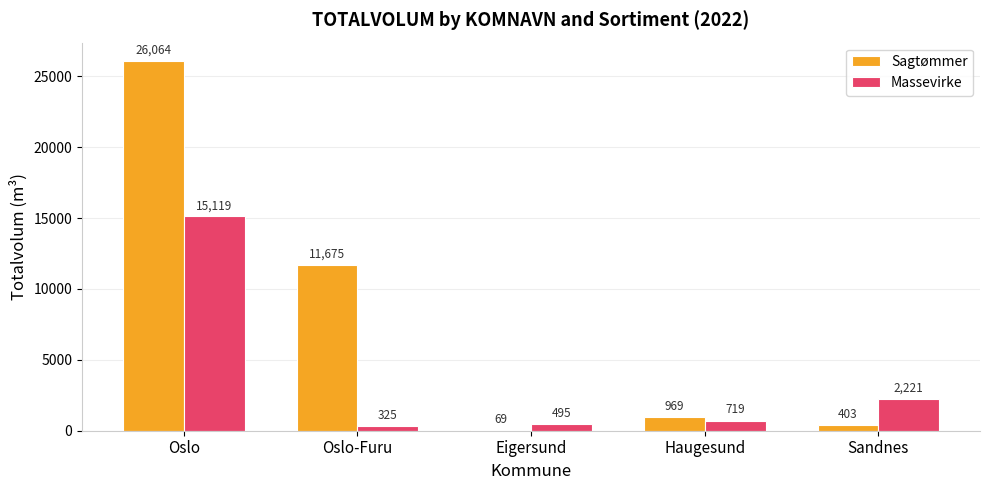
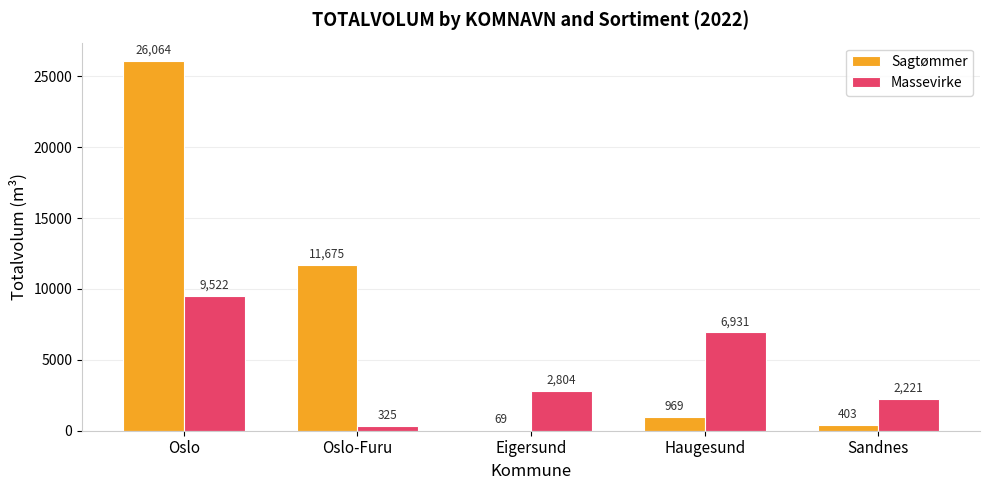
  {
    "Sagtømmer": {
      "Oslo": "26,064",
      "Oslo-Furu": "11,675",
      "Eigersund": "69",
      "Haugesund": "969",
      "Sandnes": "403"
    },
    "Massevirke": {
-     "Oslo": "15,119",
+     "Oslo": "9,522",
      "Oslo-Furu": "325",
-     "Eigersund": "495",
-     "Haugesund": "719",
+     "Eigersund": "2,804",
+     "Haugesund": "6,931",
      "Sandnes": "2,221"
    }
  }
